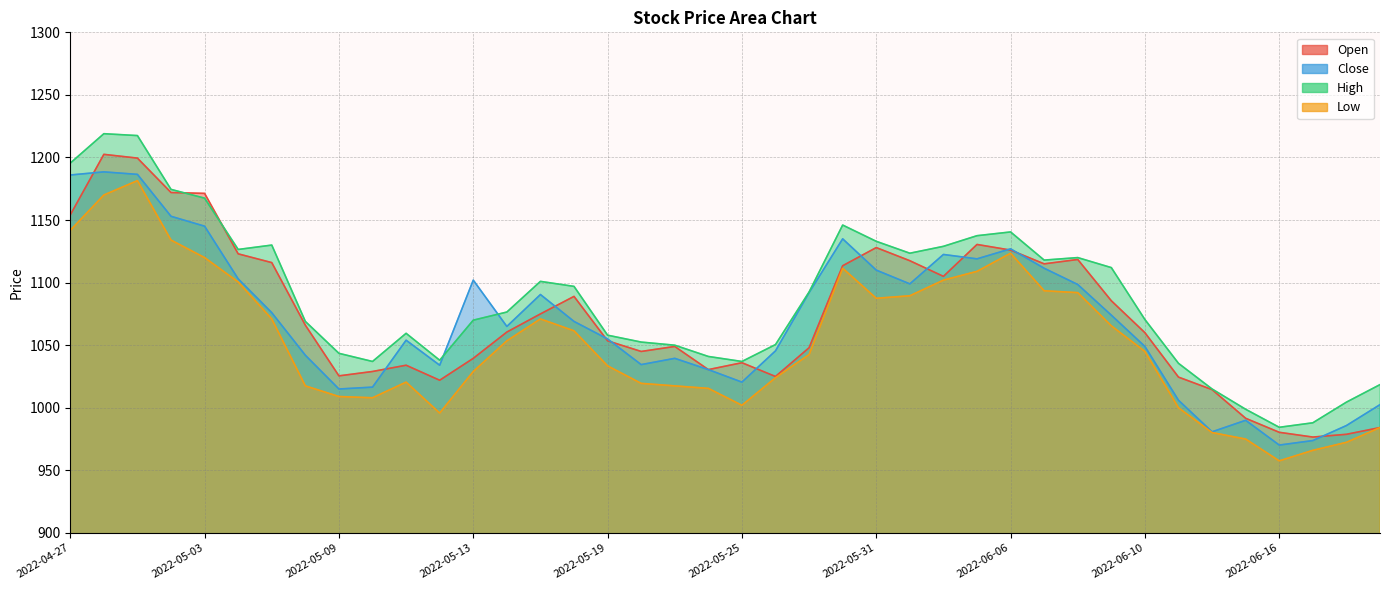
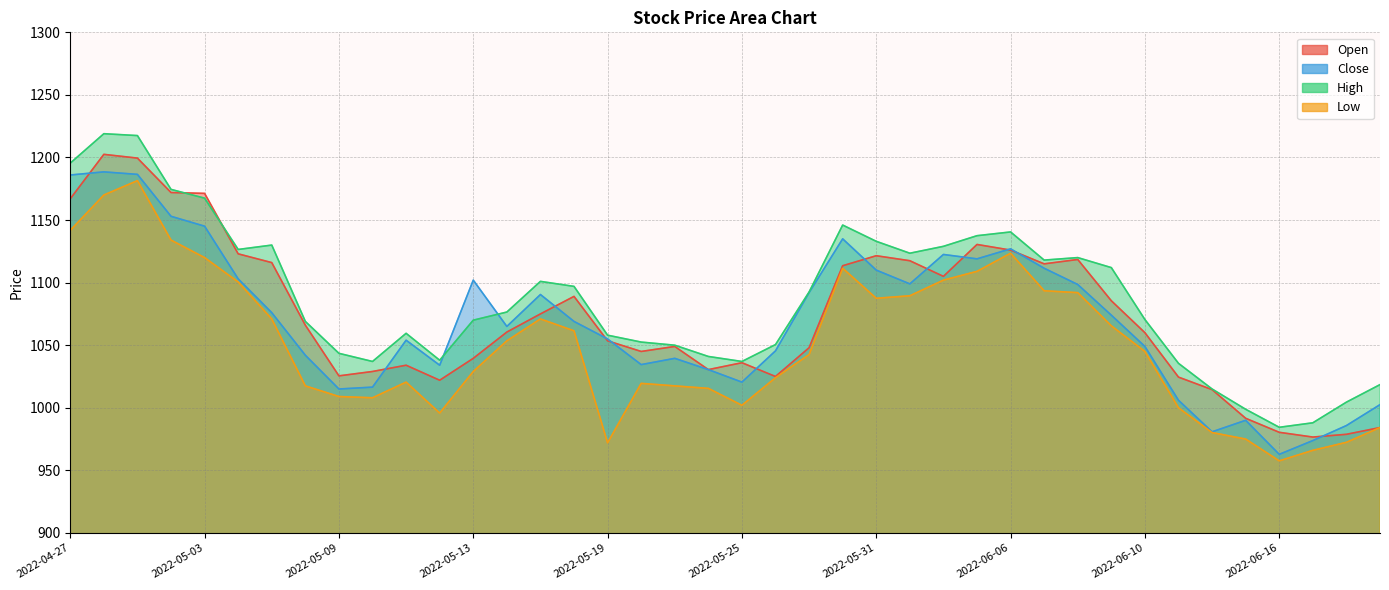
  {
    "Open": {
-     "2022-04-27": 1154,
+     "2022-04-27": 1167,
      "2022-05-03": 1171,
      "2022-05-09": 1026,
      "2022-05-13": 1040,
-     "2022-05-31": 1128,
+     "2022-05-31": 1122,
      "2022-06-10": 1060,
      "2022-06-16": 980
    },
    "Close": {
      "2022-04-27": 1186,
      "2022-05-03": 1145,
      "2022-05-09": 1015,
      "2022-05-13": 1102,
      "2022-05-25": 1021,
      "2022-05-31": 1110,
      "2022-06-10": 1049,
-     "2022-06-16": 970
+     "2022-06-16": 963
    },
    "High": {
      "2022-04-27": 1196,
      "2022-05-03": 1168,
      "2022-05-09": 1044,
      "2022-05-13": 1070,
      "2022-05-19": 1058,
      "2022-05-31": 1133,
      "2022-06-06": 1141,
      "2022-06-10": 1071,
      "2022-06-16": 984
    },
    "Low": {
      "2022-04-27": 1142,
      "2022-05-03": 1120,
      "2022-05-09": 1009,
      "2022-05-13": 1029,
-     "2022-05-19": 1034,
+     "2022-05-19": 972,
      "2022-05-25": 1002,
      "2022-05-31": 1088,
      "2022-06-06": 1124,
      "2022-06-10": 1045,
      "2022-06-16": 958
    }
  }
